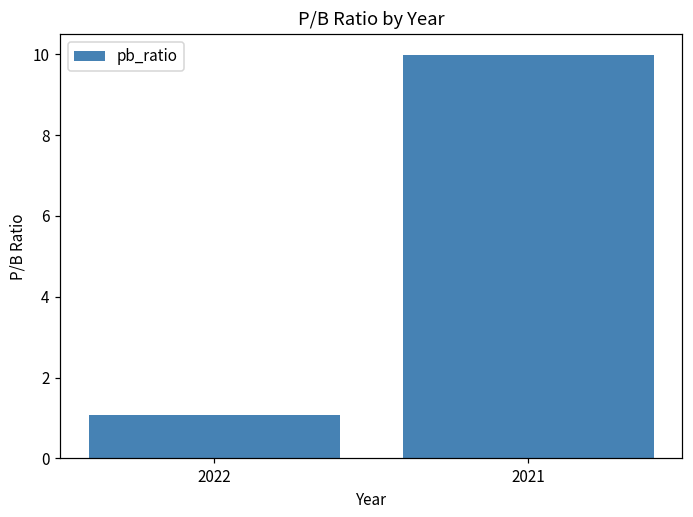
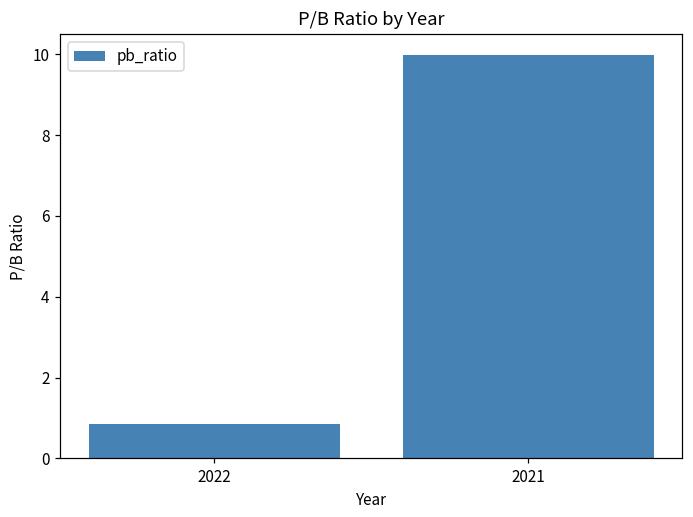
  {
-   "2022": 1.1,
+   "2022": 0.8,
    "2021": 10.0
  }
